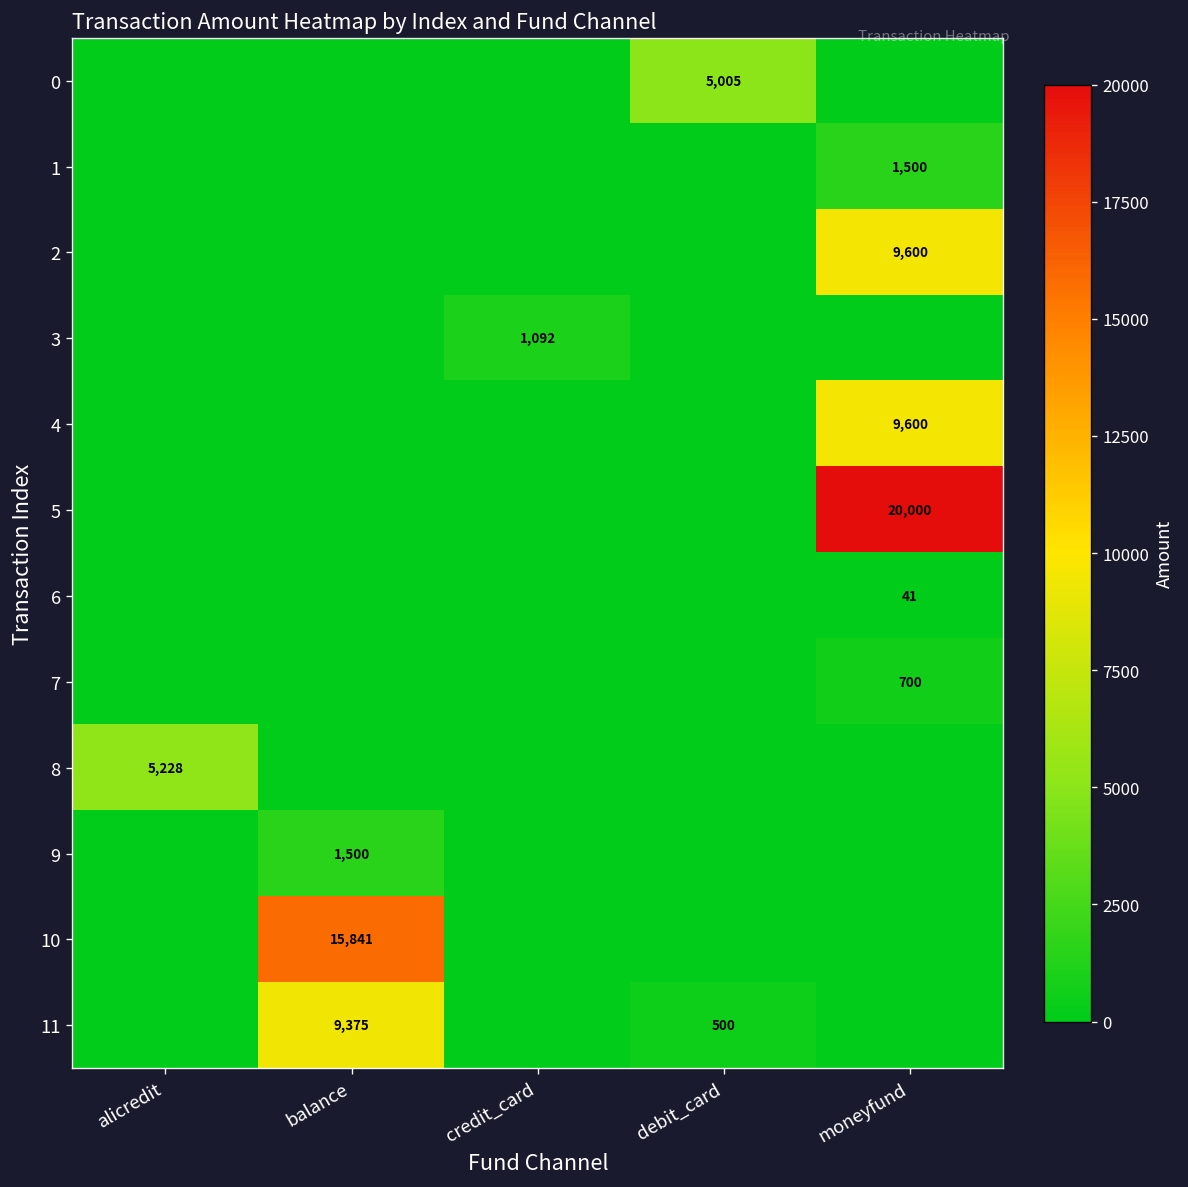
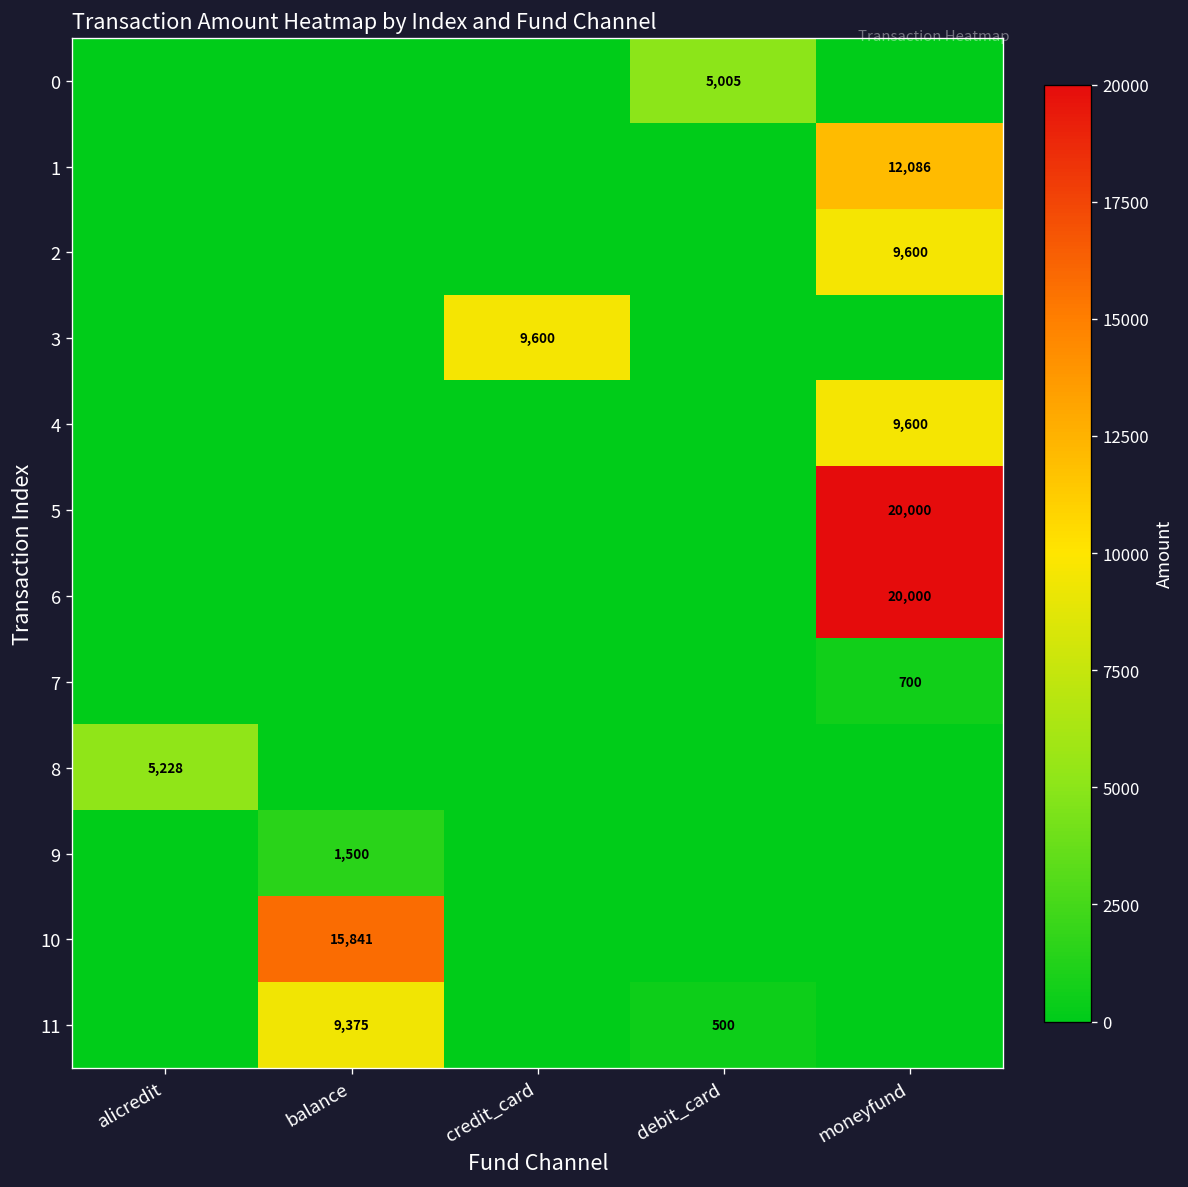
  {
    "0": {
      "debit_card": "5,005"
    },
    "1": {
-     "moneyfund": "1,500"
+     "moneyfund": "12,086"
    },
    "2": {
      "moneyfund": "9,600"
    },
    "3": {
-     "credit_card": "1,092"
+     "credit_card": "9,600"
    },
    "4": {
      "moneyfund": "9,600"
    },
    "5": {
      "moneyfund": "20,000"
    },
    "6": {
-     "moneyfund": "41"
+     "moneyfund": "20,000"
    },
    "7": {
      "moneyfund": "700"
    },
    "8": {
      "alicredit": "5,228"
    },
    "9": {
      "balance": "1,500"
    },
    "10": {
      "balance": "15,841"
    },
    "11": {
      "balance": "9,375",
      "debit_card": "500"
    }
  }
